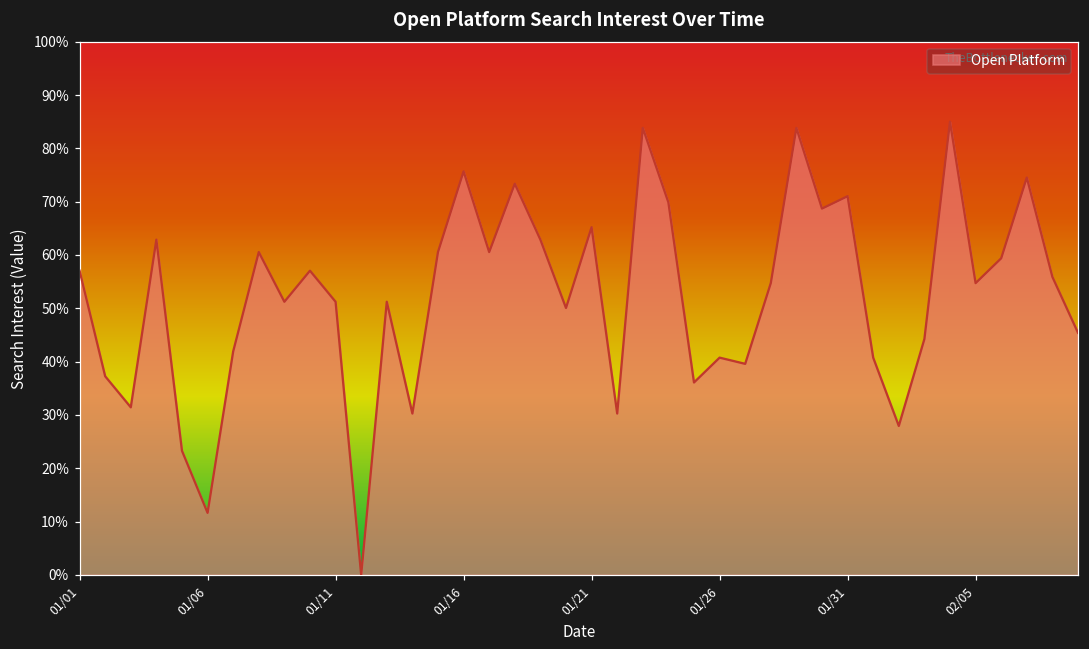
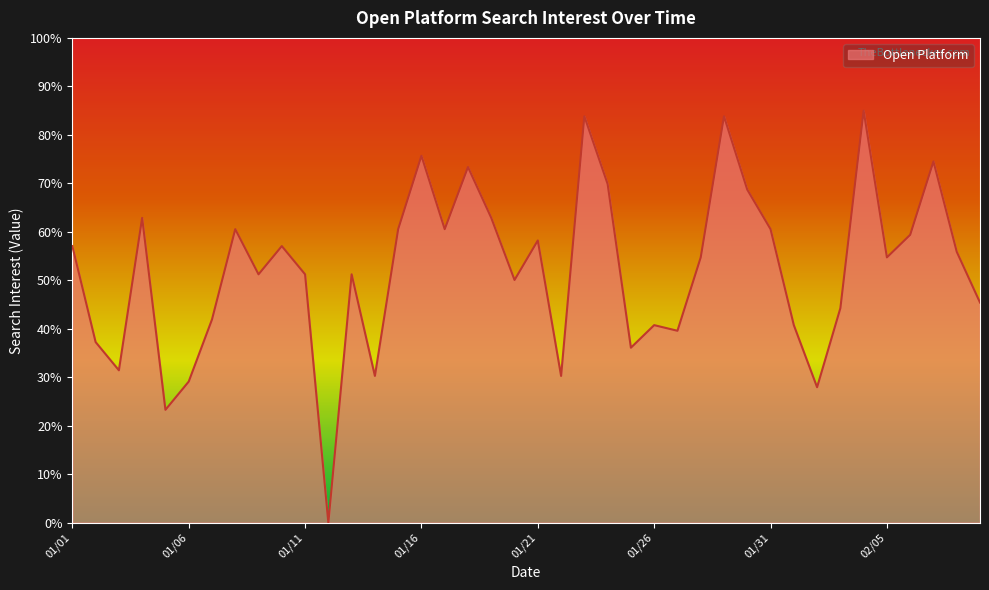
  {
    "01/01": "57%",
-   "01/06": "12%",
+   "01/06": "29%",
    "01/11": "51%",
    "01/16": "76%",
-   "01/21": "65%",
+   "01/21": "58%",
    "01/26": "41%",
-   "01/31": "71%",
+   "01/31": "61%",
    "02/05": "55%"
  }
